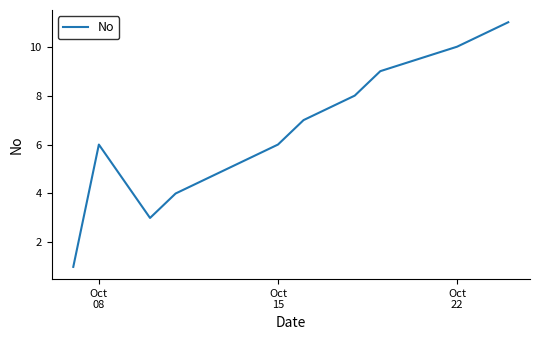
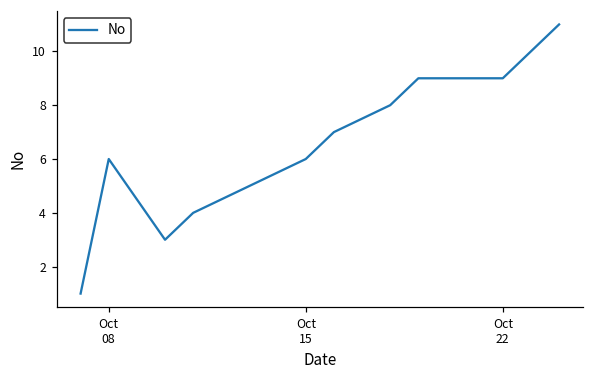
  {
    "Oct 08": 6,
    "Oct 15": 6,
-   "Oct 22": 10
+   "Oct 22": 9
  }
